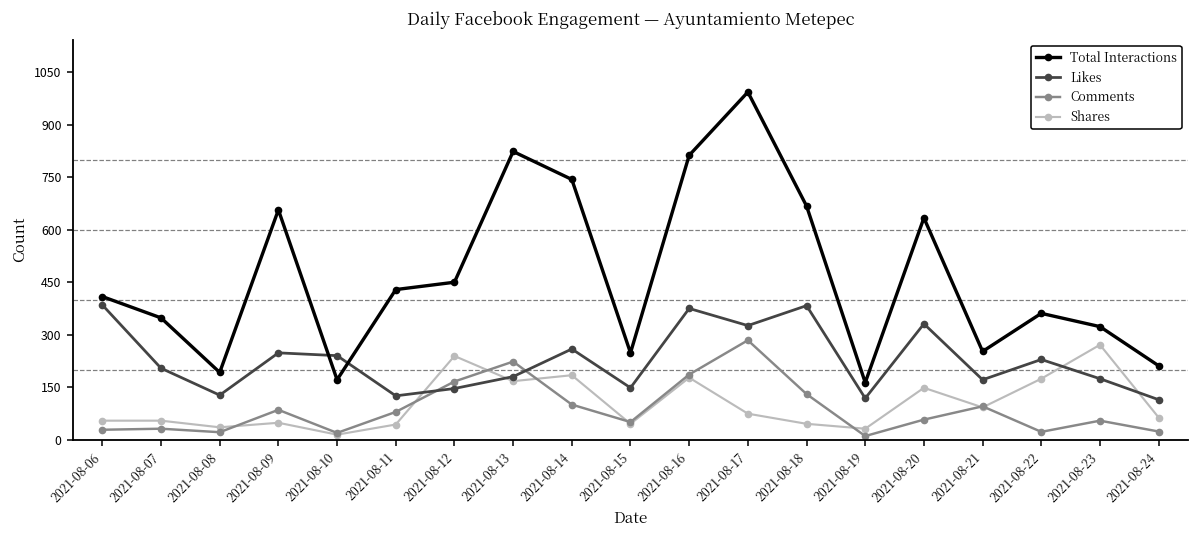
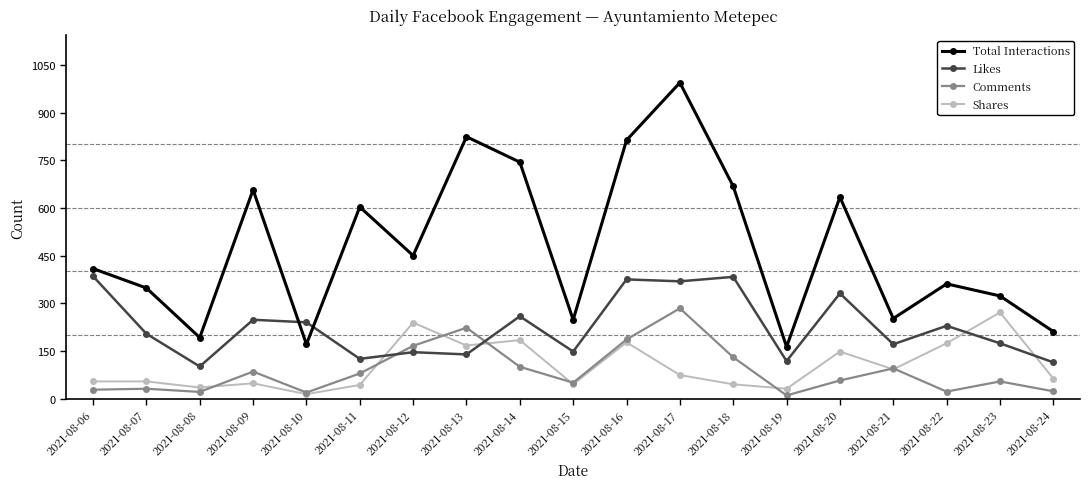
  {
    "Total Interactions": {
      "2021-08-06": 410,
      "2021-08-07": 350,
      "2021-08-08": 190,
      "2021-08-09": 660,
      "2021-08-10": 170,
-     "2021-08-11": 430,
+     "2021-08-11": 600,
      "2021-08-12": 450,
      "2021-08-13": 820,
      "2021-08-14": 740,
      "2021-08-15": 250,
      "2021-08-16": 810,
      "2021-08-17": 990,
      "2021-08-18": 670,
      "2021-08-19": 160,
      "2021-08-20": 630,
      "2021-08-21": 250,
      "2021-08-22": 360,
      "2021-08-23": 320,
      "2021-08-24": 210
    },
    "Likes": {
      "2021-08-06": 390,
      "2021-08-07": 200,
-     "2021-08-08": 130,
+     "2021-08-08": 100,
      "2021-08-09": 250,
      "2021-08-10": 240,
      "2021-08-11": 130,
      "2021-08-12": 150,
-     "2021-08-13": 180,
+     "2021-08-13": 140,
      "2021-08-14": 260,
      "2021-08-15": 150,
      "2021-08-16": 380,
-     "2021-08-17": 330,
+     "2021-08-17": 370,
      "2021-08-18": 380,
      "2021-08-19": 120,
      "2021-08-20": 330,
      "2021-08-21": 170,
      "2021-08-22": 230,
      "2021-08-23": 170,
      "2021-08-24": 110
    },
    "Comments": {
      "2021-08-06": 30,
      "2021-08-07": 30,
      "2021-08-08": 20,
      "2021-08-09": 90,
      "2021-08-11": 80,
      "2021-08-12": 170,
      "2021-08-13": 220,
      "2021-08-14": 100,
      "2021-08-16": 190,
      "2021-08-17": 280,
      "2021-08-18": 130,
      "2021-08-19": 10,
      "2021-08-20": 60,
      "2021-08-22": 20,
      "2021-08-23": 50,
      "2021-08-24": 20
    },
    "Shares": {
      "2021-08-06": 50,
      "2021-08-07": 50,
      "2021-08-08": 40,
      "2021-08-09": 50,
      "2021-08-11": 40,
      "2021-08-12": 240,
      "2021-08-13": 170,
      "2021-08-14": 180,
      "2021-08-16": 180,
      "2021-08-17": 70,
      "2021-08-18": 50,
      "2021-08-19": 30,
      "2021-08-20": 150,
      "2021-08-22": 170,
      "2021-08-23": 270,
      "2021-08-24": 60
    }
  }
